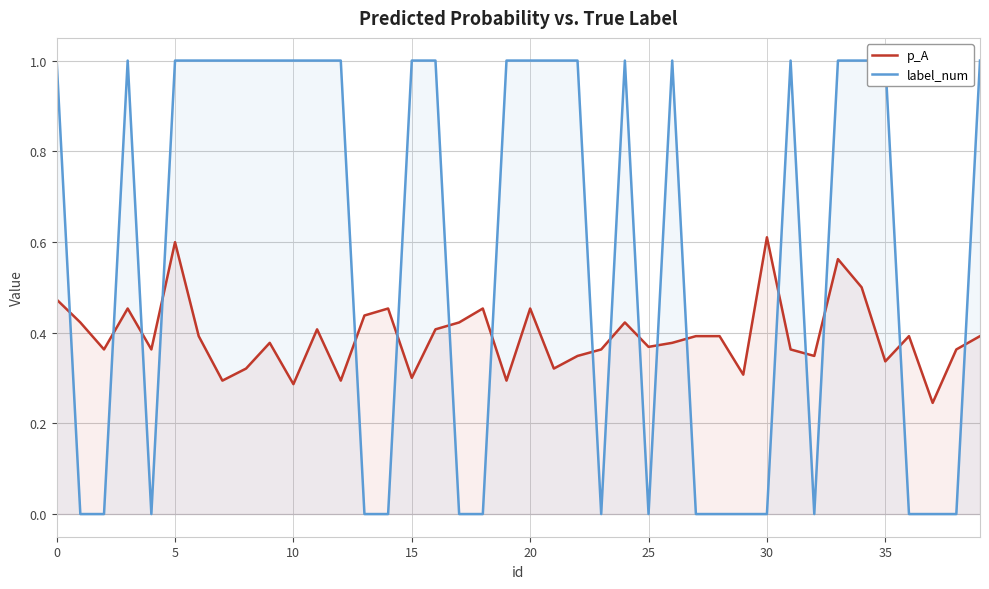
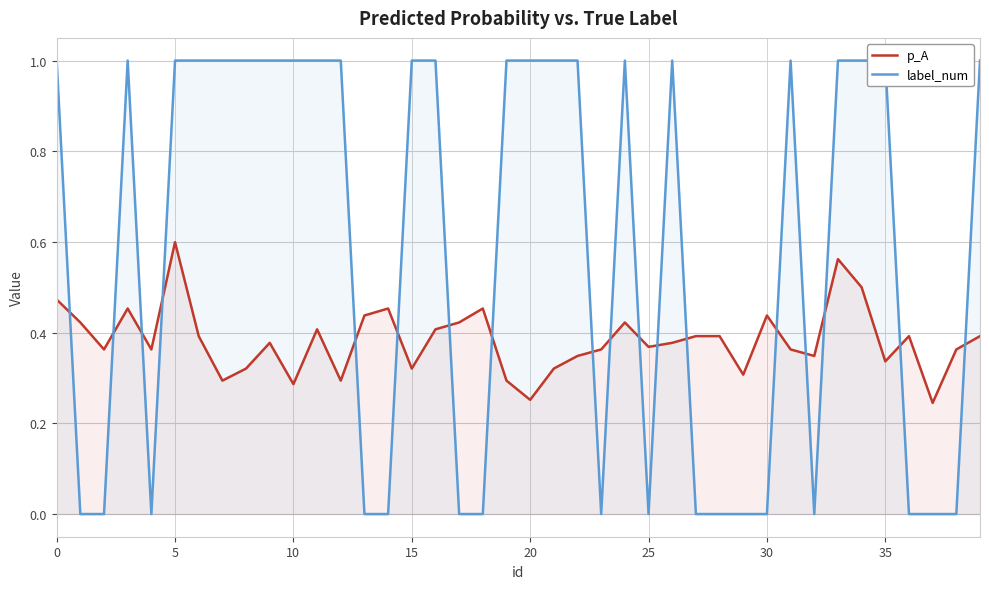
  {
    "p_A": {
      "0": 0.47,
      "5": 0.60,
      "10": 0.29,
-     "15": 0.30,
-     "20": 0.45,
+     "15": 0.32,
+     "20": 0.25,
      "25": 0.37,
-     "30": 0.61,
+     "30": 0.44,
      "35": 0.34
    },
    "label_num": {
      "0": 1.00,
      "5": 1.00,
      "10": 1.00,
      "15": 1.00,
      "20": 1.00,
      "25": 0.00,
      "30": 0.00
    }
  }
